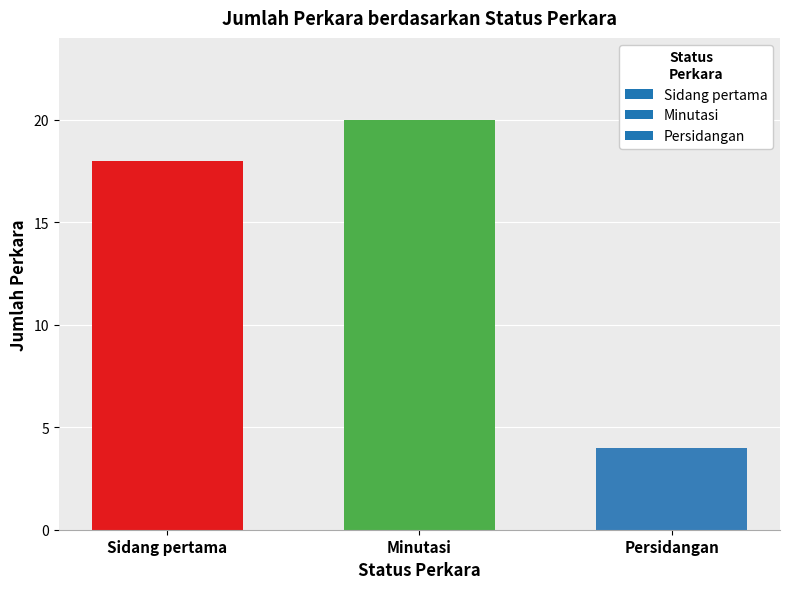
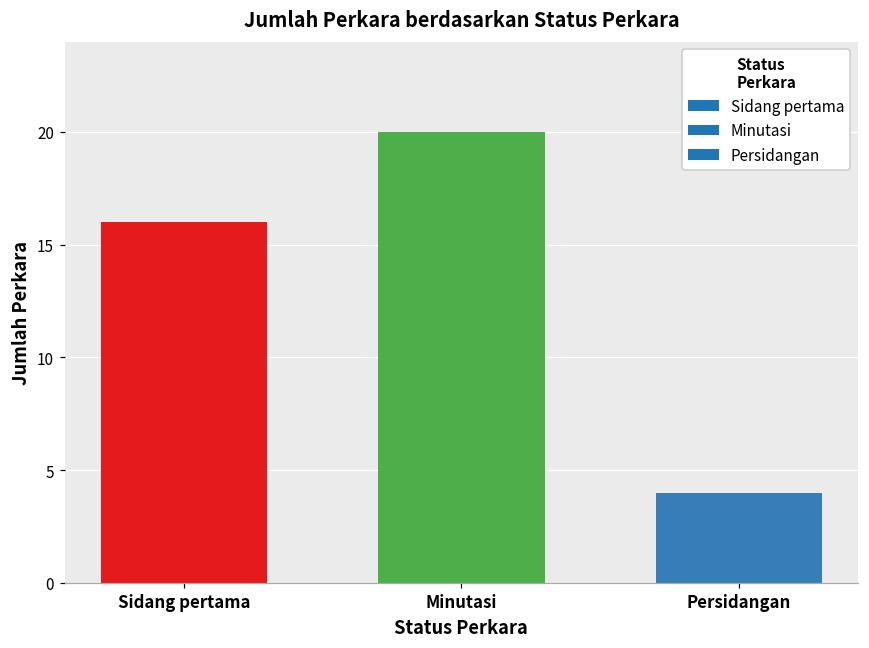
  {
-   "Sidang pertama": 18,
+   "Sidang pertama": 16,
    "Minutasi": 20,
    "Persidangan": 4
  }
